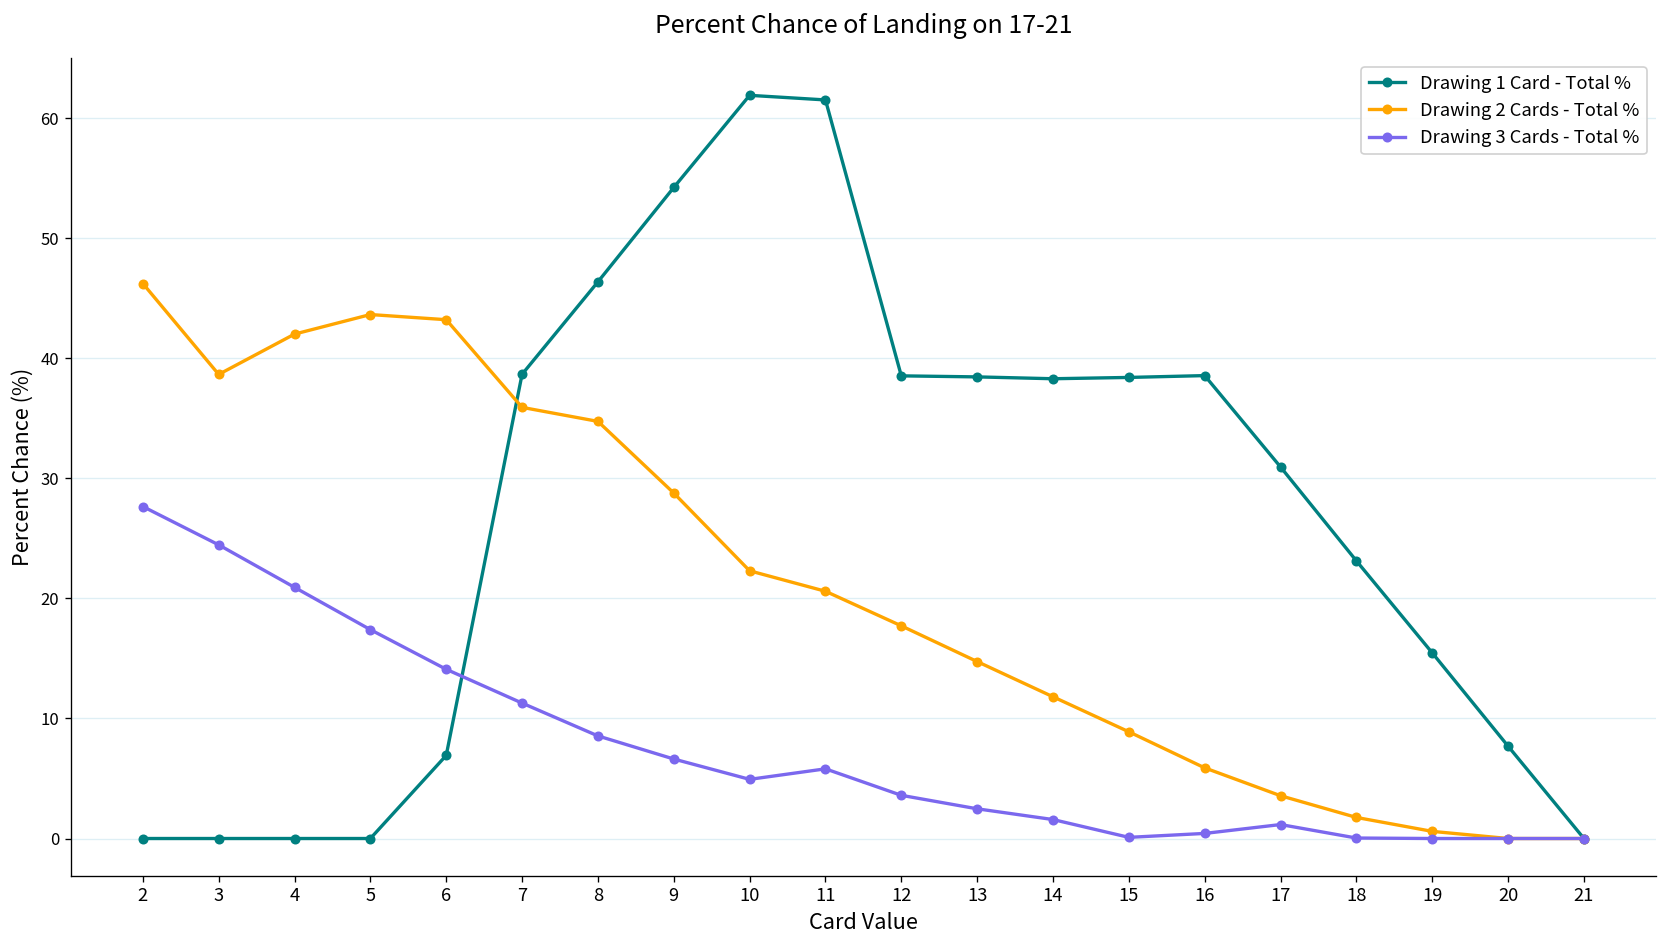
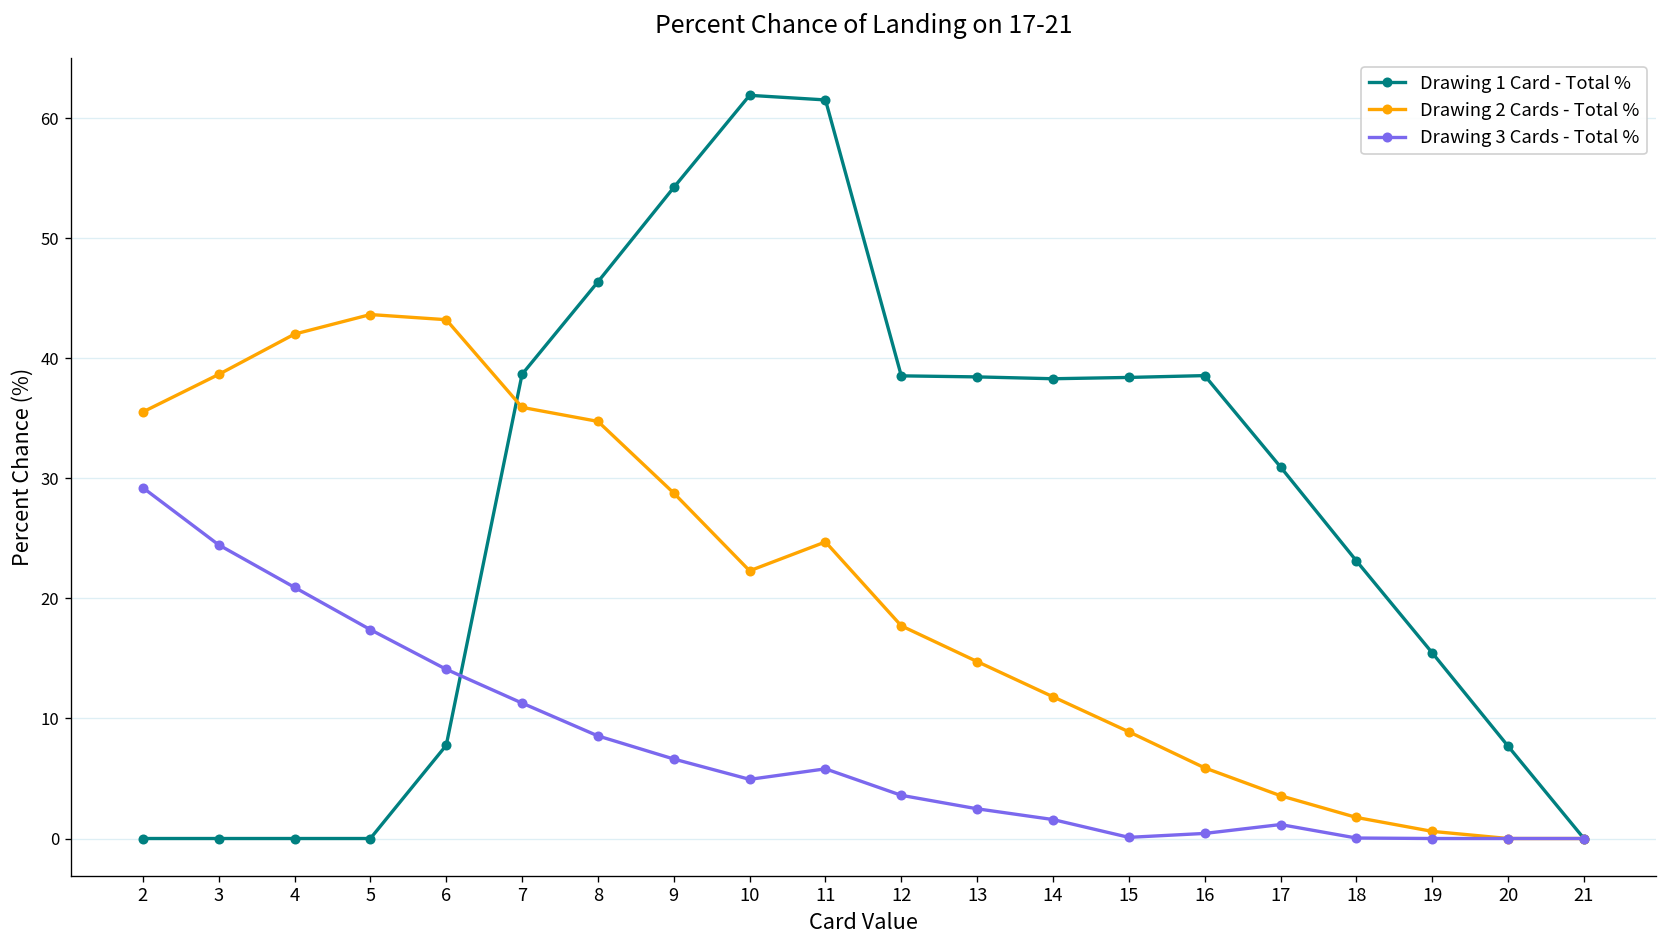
  {
    "Drawing 1 Card - Total %": {
      "2": 0.0,
      "3": 0.0,
      "4": 0.0,
      "5": 0.0,
-     "6": 6.9,
+     "6": 7.8,
      "7": 38.7,
      "8": 46.4,
      "9": 54.2,
      "10": 61.9,
      "11": 61.5,
      "12": 38.5,
      "13": 38.5,
      "14": 38.3,
      "15": 38.4,
      "16": 38.6,
      "17": 31.0,
      "18": 23.1,
      "19": 15.5,
      "20": 7.7
    },
    "Drawing 2 Cards - Total %": {
-     "2": 46.2,
+     "2": 35.5,
      "3": 38.7,
      "4": 42.0,
      "5": 43.7,
      "6": 43.2,
      "7": 35.9,
      "8": 34.8,
      "9": 28.8,
      "10": 22.3,
-     "11": 20.6,
+     "11": 24.7,
      "12": 17.7,
      "13": 14.7,
      "14": 11.8,
      "15": 8.9,
      "16": 5.9,
      "17": 3.6,
      "18": 1.8,
      "19": 0.6
    },
    "Drawing 3 Cards - Total %": {
-     "2": 27.7,
+     "2": 29.2,
      "3": 24.5,
      "4": 20.9,
      "5": 17.4,
      "6": 14.1,
      "7": 11.3,
      "8": 8.5,
      "9": 6.6,
      "10": 4.9,
      "11": 5.8,
      "12": 3.6,
      "13": 2.5,
      "14": 1.6,
      "15": 0.1,
      "16": 0.4,
      "17": 1.2,
      "18": 0.0,
      "19": 0.0
    }
  }
